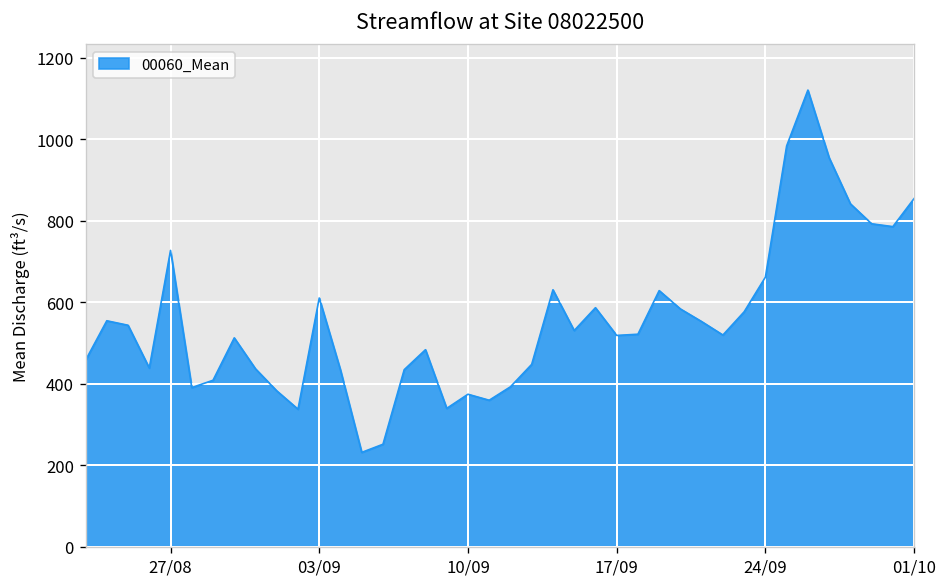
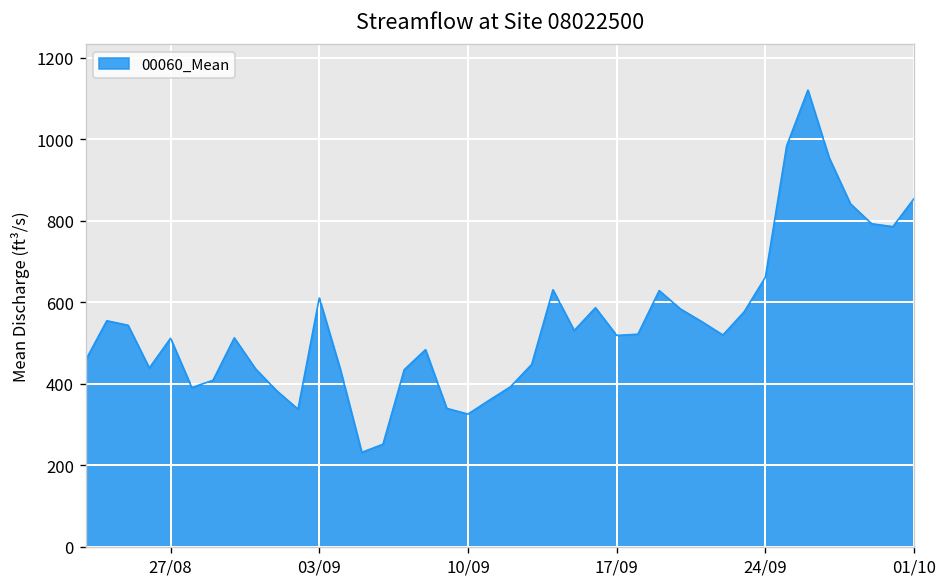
  {
-   "27/08": 730,
+   "27/08": 510,
    "03/09": 610,
-   "10/09": 370,
+   "10/09": 330,
    "17/09": 520,
    "24/09": 660,
    "01/10": 850
  }
